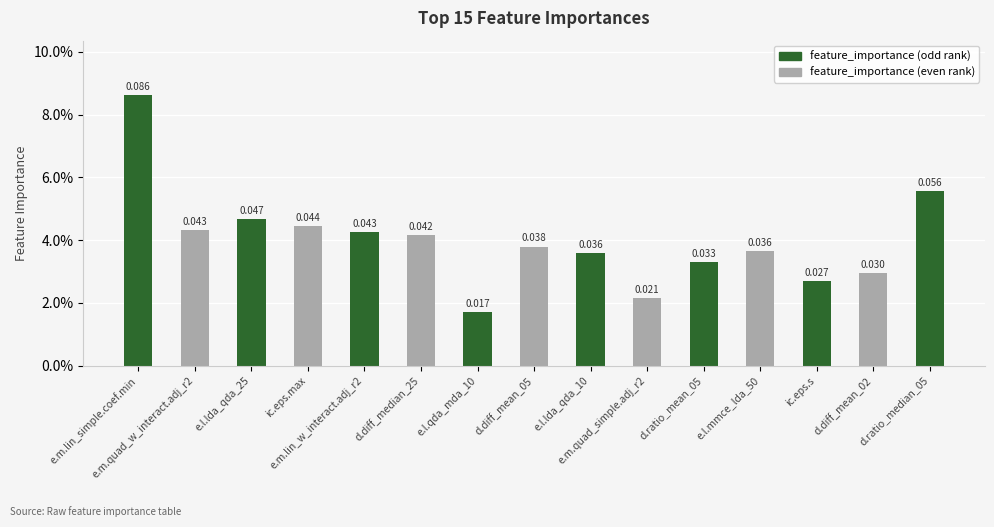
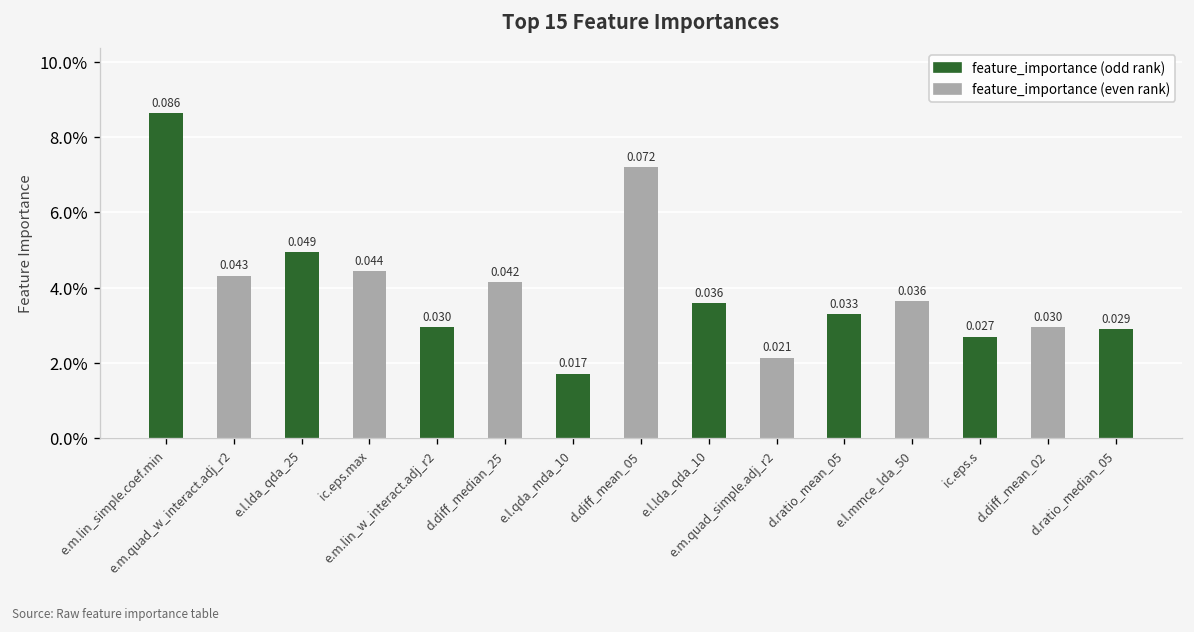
  {
    "e.m.lin_simple.coef.min": 0.086,
    "e.m.quad_w_interact.adj_r2": 0.043,
-   "e.l.lda_qda_25": 0.047,
+   "e.l.lda_qda_25": 0.049,
    "ic.eps.max": 0.044,
-   "e.m.lin_w_interact.adj_r2": 0.043,
+   "e.m.lin_w_interact.adj_r2": 0.030,
    "d.diff_median_25": 0.042,
    "e.l.qda_mda_10": 0.017,
-   "d.diff_mean_05": 0.038,
+   "d.diff_mean_05": 0.072,
    "e.l.lda_qda_10": 0.036,
    "e.m.quad_simple.adj_r2": 0.021,
    "d.ratio_mean_05": 0.033,
    "e.l.mmce_lda_50": 0.036,
    "ic.eps.s": 0.027,
    "d.diff_mean_02": 0.030,
-   "d.ratio_median_05": 0.056
+   "d.ratio_median_05": 0.029
  }
